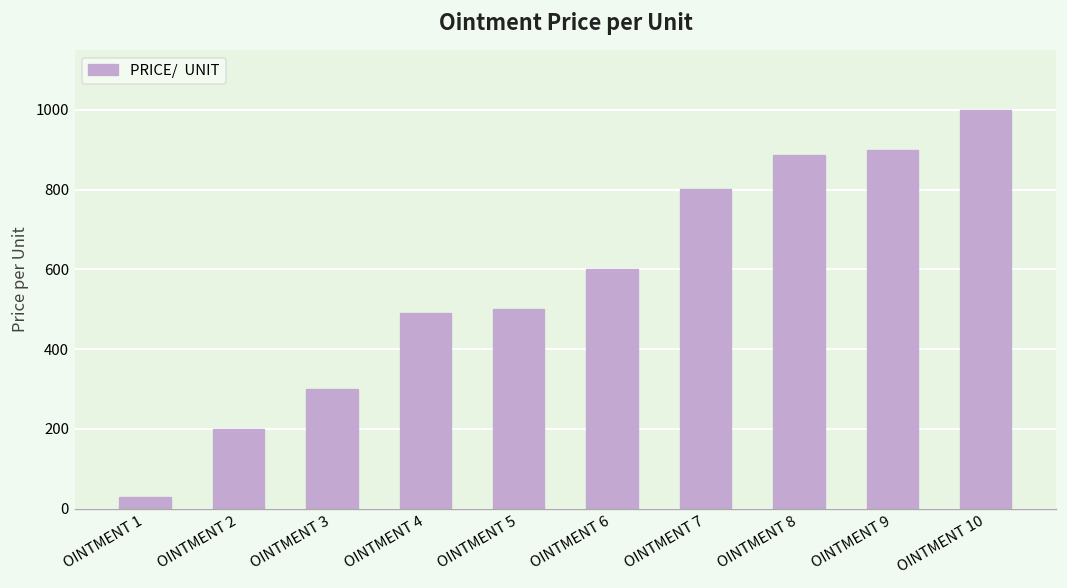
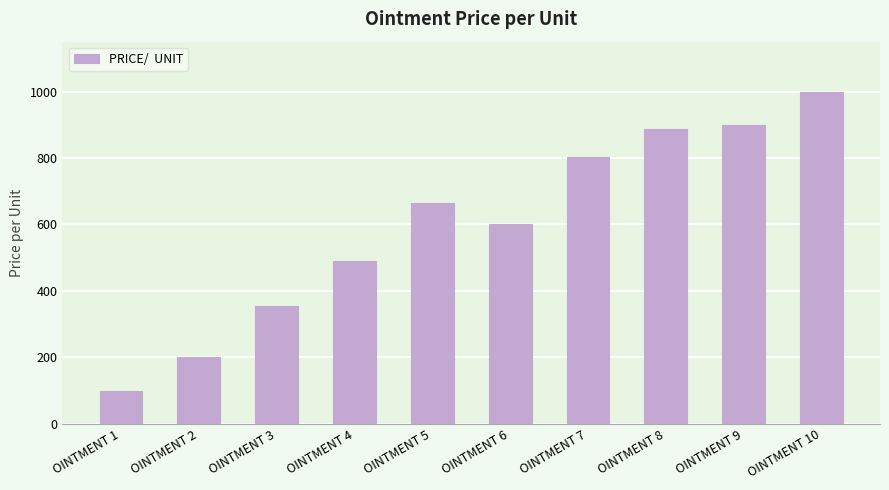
  {
-   "OINTMENT 1": 30,
+   "OINTMENT 1": 100,
    "OINTMENT 2": 200,
-   "OINTMENT 3": 300,
+   "OINTMENT 3": 350,
    "OINTMENT 4": 490,
-   "OINTMENT 5": 500,
+   "OINTMENT 5": 660,
    "OINTMENT 6": 600,
    "OINTMENT 7": 800,
    "OINTMENT 8": 890,
    "OINTMENT 9": 900,
    "OINTMENT 10": 1000
  }
